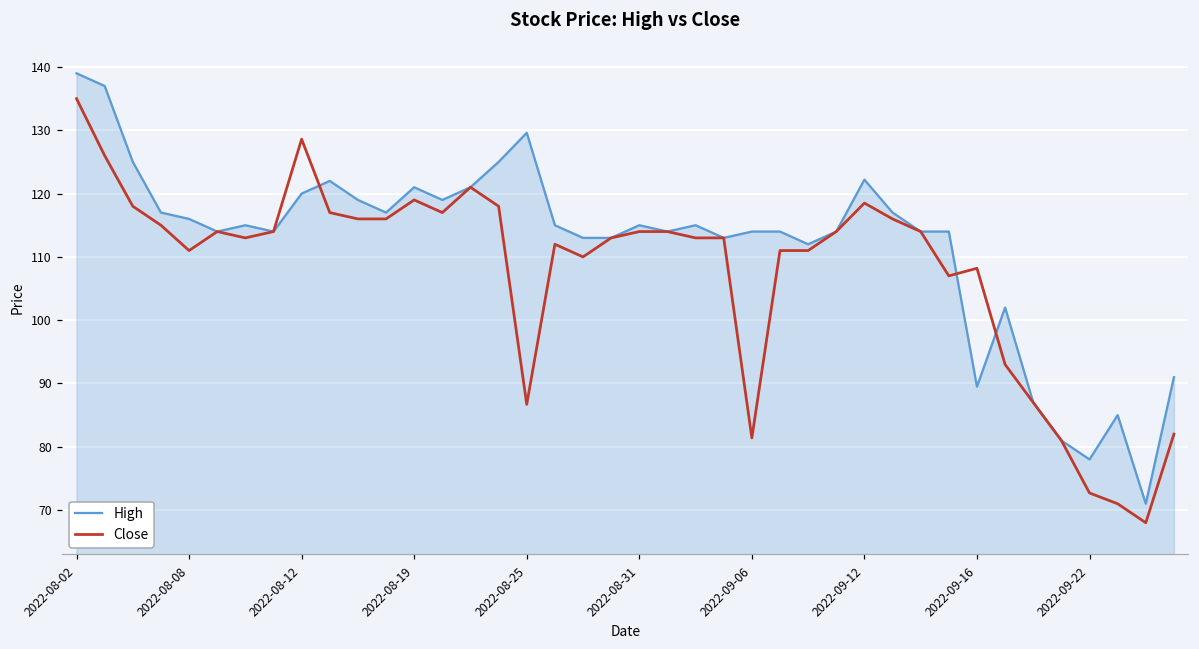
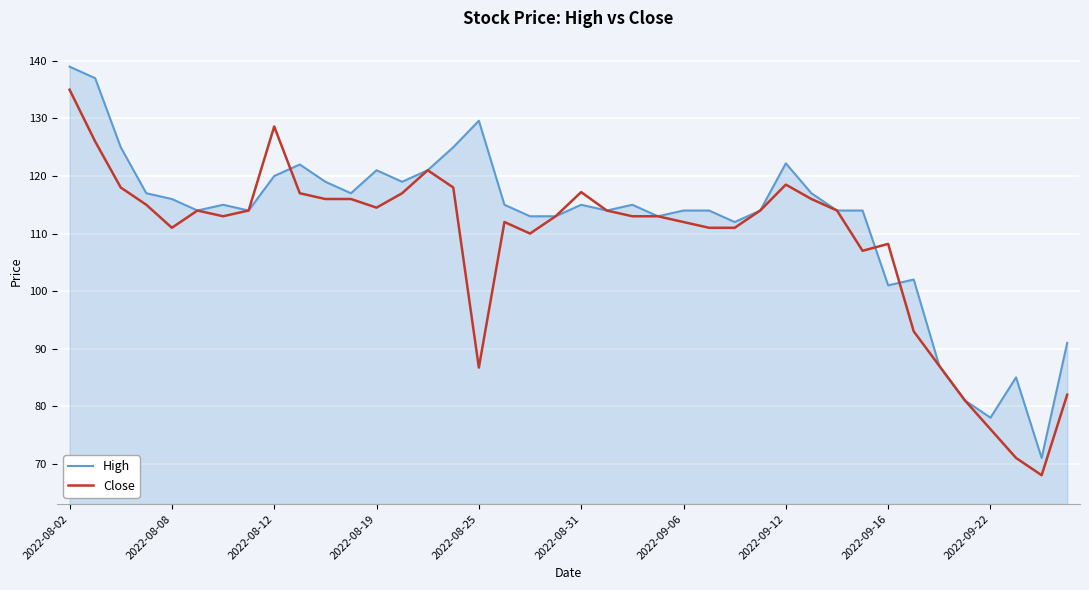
  {
    "High": {
      "2022-08-02": 139,
      "2022-08-08": 116,
      "2022-08-12": 120,
      "2022-08-19": 121,
      "2022-08-25": 130,
      "2022-08-31": 115,
      "2022-09-06": 114,
      "2022-09-12": 122,
-     "2022-09-16": 90,
+     "2022-09-16": 101,
      "2022-09-22": 78
    },
    "Close": {
      "2022-08-02": 135,
      "2022-08-08": 111,
      "2022-08-12": 129,
-     "2022-08-19": 119,
+     "2022-08-19": 115,
      "2022-08-25": 87,
-     "2022-08-31": 114,
-     "2022-09-06": 81,
+     "2022-08-31": 117,
+     "2022-09-06": 112,
      "2022-09-12": 119,
      "2022-09-16": 108,
-     "2022-09-22": 73
+     "2022-09-22": 76
    }
  }
